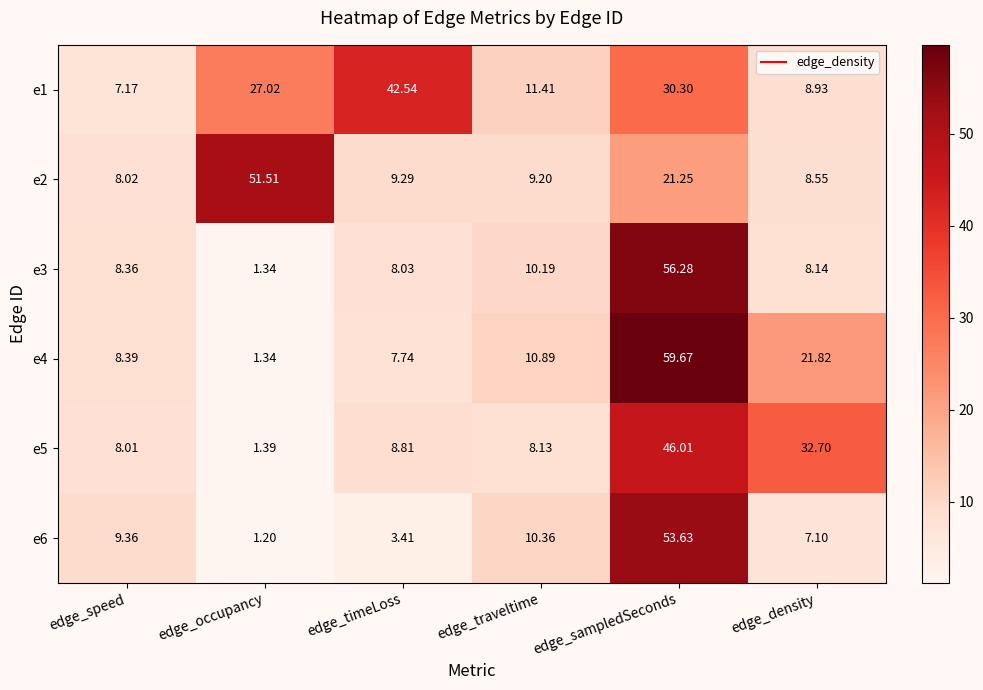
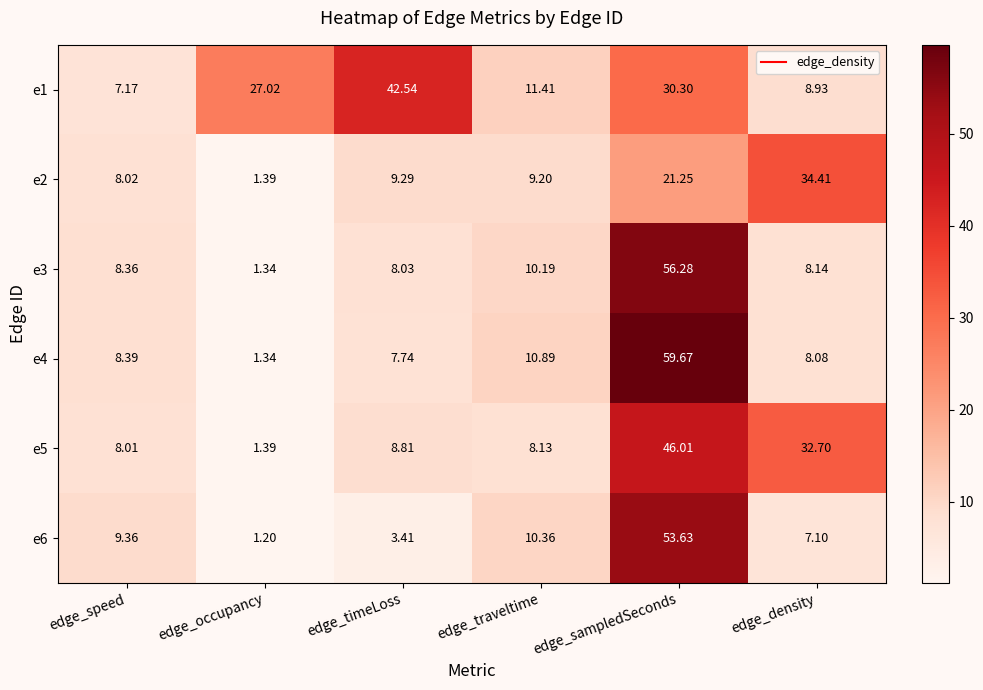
  {
    "e1": {
      "edge_speed": 7.17,
      "edge_occupancy": 27.02,
      "edge_timeLoss": 42.54,
      "edge_traveltime": 11.41,
      "edge_sampledSeconds": 30.30,
      "edge_density": 8.93
    },
    "e2": {
      "edge_speed": 8.02,
-     "edge_occupancy": 51.51,
+     "edge_occupancy": 1.39,
      "edge_timeLoss": 9.29,
      "edge_traveltime": 9.20,
      "edge_sampledSeconds": 21.25,
-     "edge_density": 8.55
+     "edge_density": 34.41
    },
    "e3": {
      "edge_speed": 8.36,
      "edge_occupancy": 1.34,
      "edge_timeLoss": 8.03,
      "edge_traveltime": 10.19,
      "edge_sampledSeconds": 56.28,
      "edge_density": 8.14
    },
    "e4": {
      "edge_speed": 8.39,
      "edge_occupancy": 1.34,
      "edge_timeLoss": 7.74,
      "edge_traveltime": 10.89,
      "edge_sampledSeconds": 59.67,
-     "edge_density": 21.82
+     "edge_density": 8.08
    },
    "e5": {
      "edge_speed": 8.01,
      "edge_occupancy": 1.39,
      "edge_timeLoss": 8.81,
      "edge_traveltime": 8.13,
      "edge_sampledSeconds": 46.01,
      "edge_density": 32.70
    },
    "e6": {
      "edge_speed": 9.36,
      "edge_occupancy": 1.20,
      "edge_timeLoss": 3.41,
      "edge_traveltime": 10.36,
      "edge_sampledSeconds": 53.63,
      "edge_density": 7.10
    }
  }
